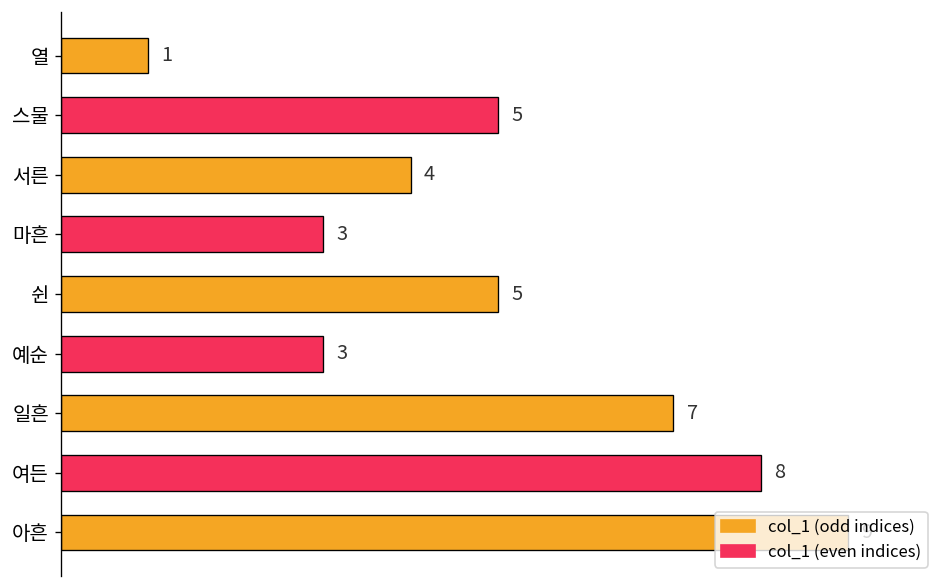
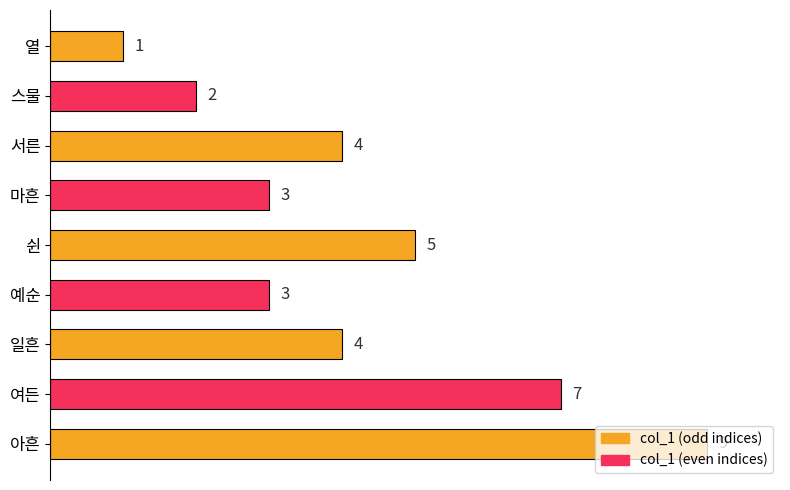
  {
    "열": 1,
-   "스물": 5,
+   "스물": 2,
    "서른": 4,
    "마흔": 3,
    "쉰": 5,
    "예순": 3,
-   "일흔": 7,
-   "여든": 8
+   "일흔": 4,
+   "여든": 7
  }
